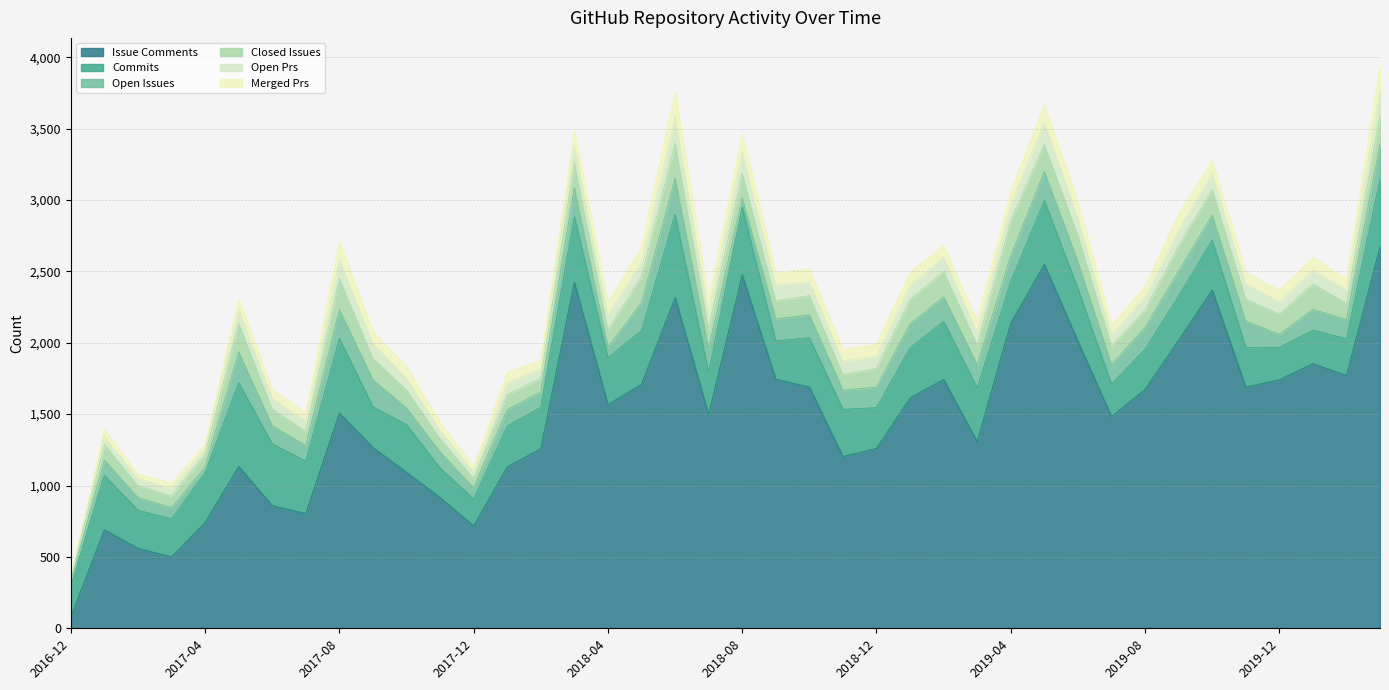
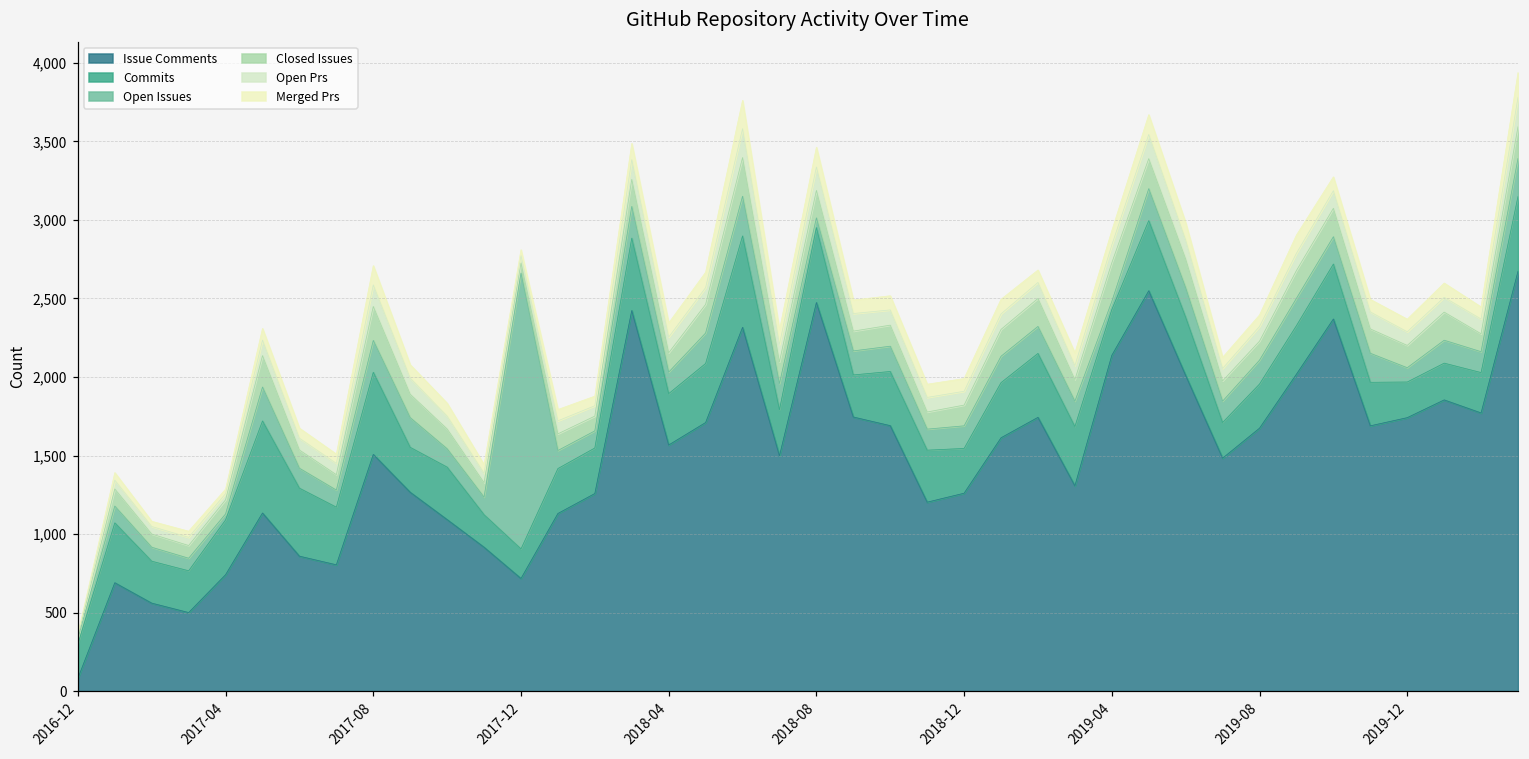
  {
    "Open Issues": {
      "2017-04": "40",
      "2017-08": "200",
-     "2017-12": "80",
-     "2018-04": "70",
+     "2017-12": "1,760",
+     "2018-04": "140",
      "2018-08": "60",
      "2018-12": "140",
-     "2019-04": "180",
+     "2019-04": "50",
      "2019-08": "150",
      "2019-12": "90"
    }
  }
